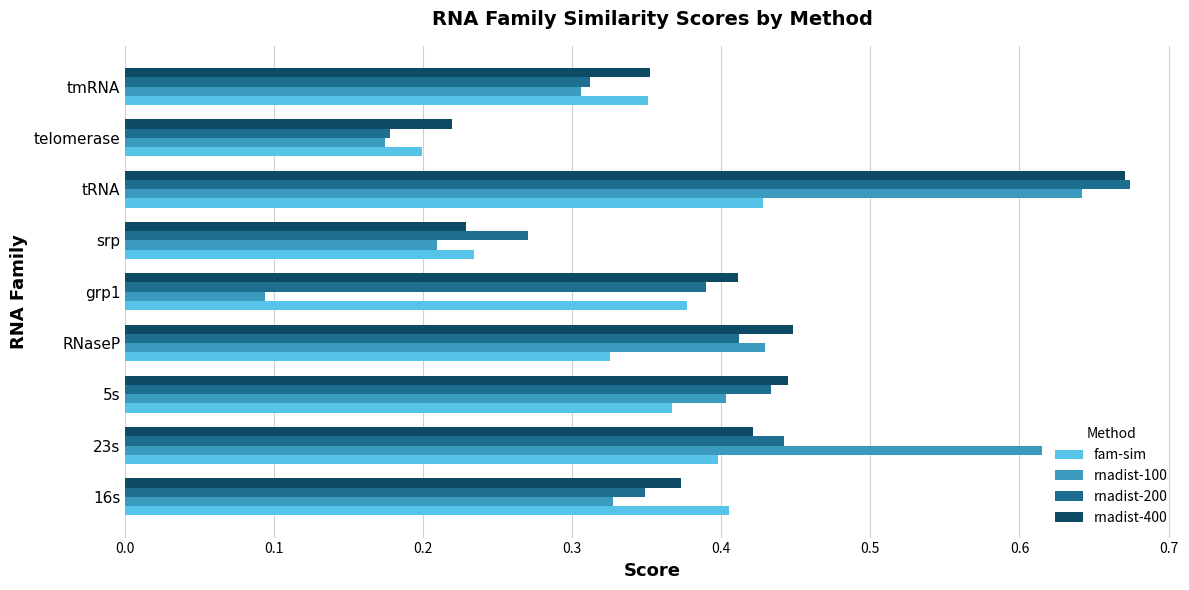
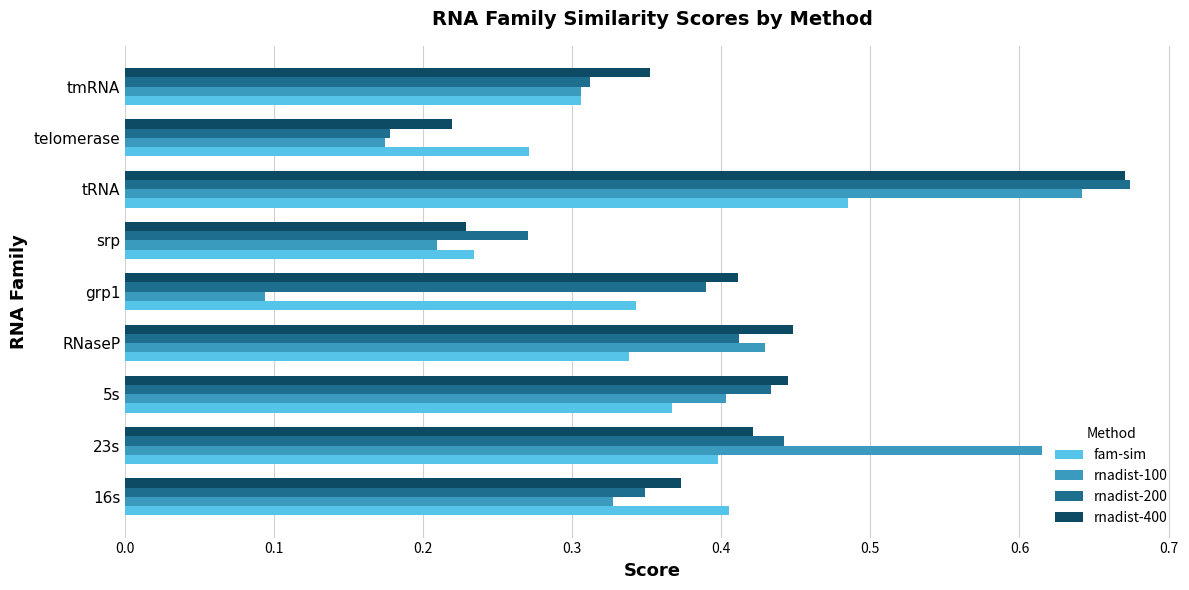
  {
    "fam-sim": {
-     "tmRNA": 0.351,
-     "telomerase": 0.199,
-     "tRNA": 0.428,
+     "tmRNA": 0.306,
+     "telomerase": 0.271,
+     "tRNA": 0.485,
      "srp": 0.234,
-     "grp1": 0.377,
-     "RNaseP": 0.325,
+     "grp1": 0.343,
+     "RNaseP": 0.338,
      "5s": 0.367,
      "23s": 0.398,
      "16s": 0.405
    },
    "rnadist-100": {
      "tmRNA": 0.306,
      "telomerase": 0.174,
      "tRNA": 0.642,
      "srp": 0.209,
      "grp1": 0.094,
      "RNaseP": 0.429,
      "5s": 0.403,
      "23s": 0.615,
      "16s": 0.327
    }
  }
